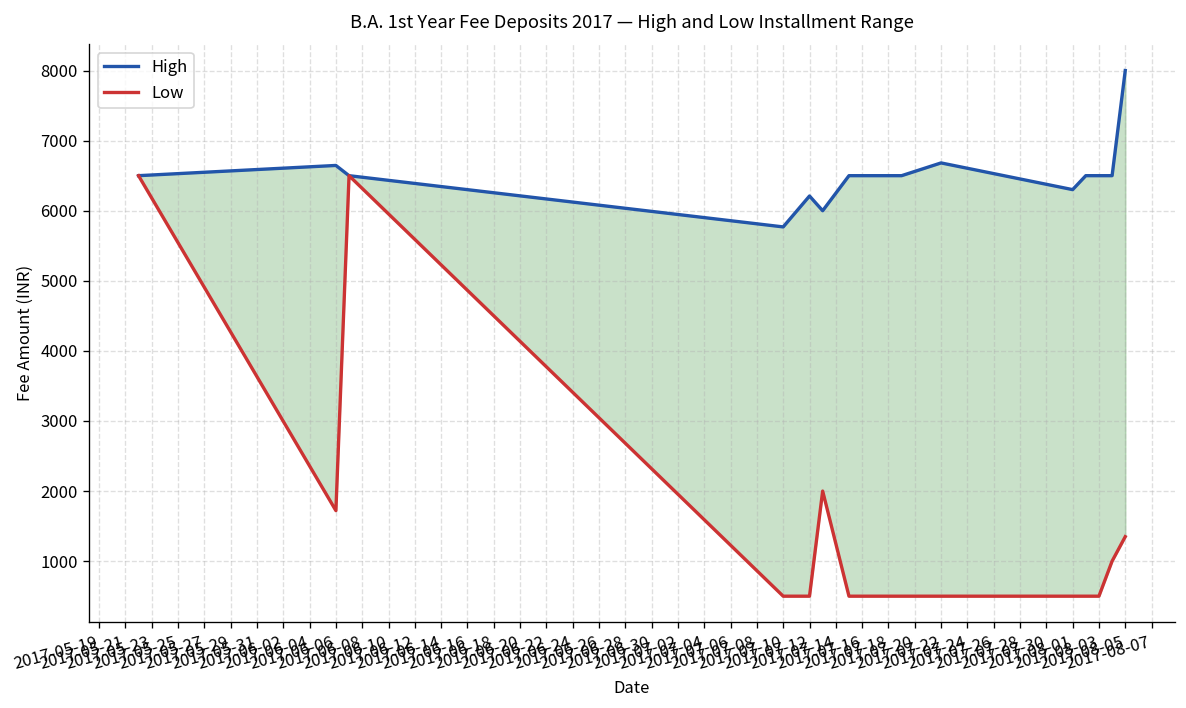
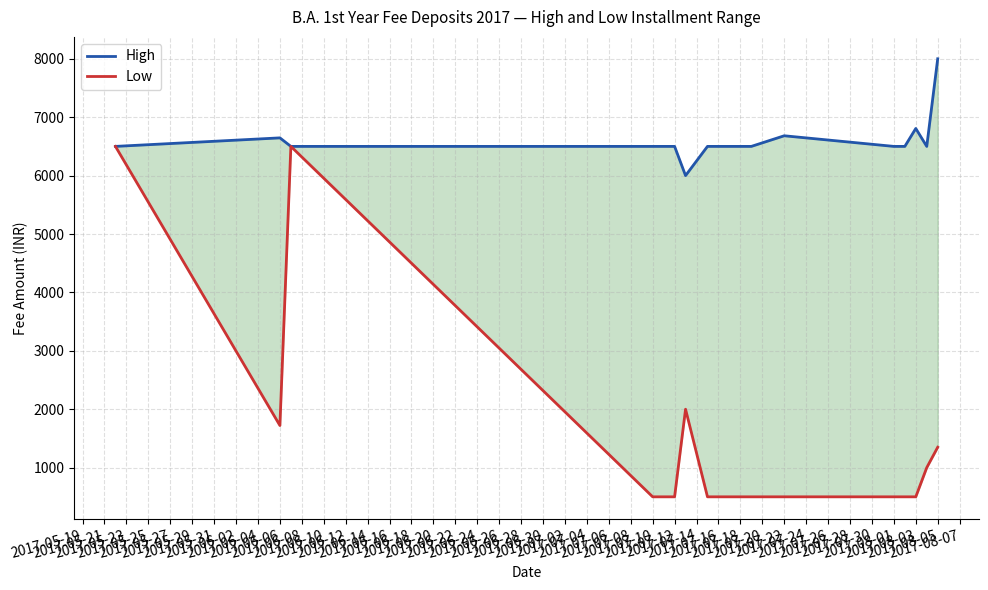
  {
    "High": {
      "2017-06-06": 6600,
-     "2017-07-10": 5800,
-     "2017-07-12": 6200,
+     "2017-07-10": 6500,
+     "2017-07-12": 6500,
      "2017-07-22": 6700,
-     "2017-08-01": 6300,
-     "2017-08-03": 6500,
+     "2017-08-01": 6500,
+     "2017-08-03": 6800,
      "2017-08-05": 8000
    },
    "Low": {
      "2017-06-06": 1700,
      "2017-07-10": 500,
      "2017-07-12": 500,
      "2017-07-22": 500,
      "2017-08-01": 500,
      "2017-08-03": 500,
      "2017-08-05": 1300
    }
  }
